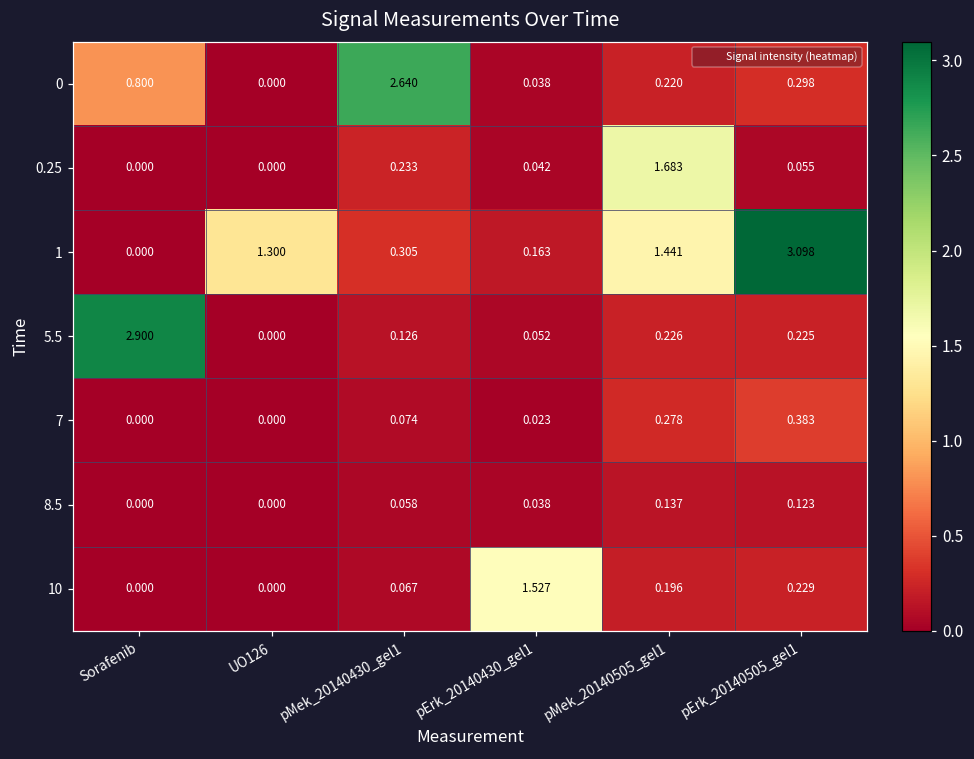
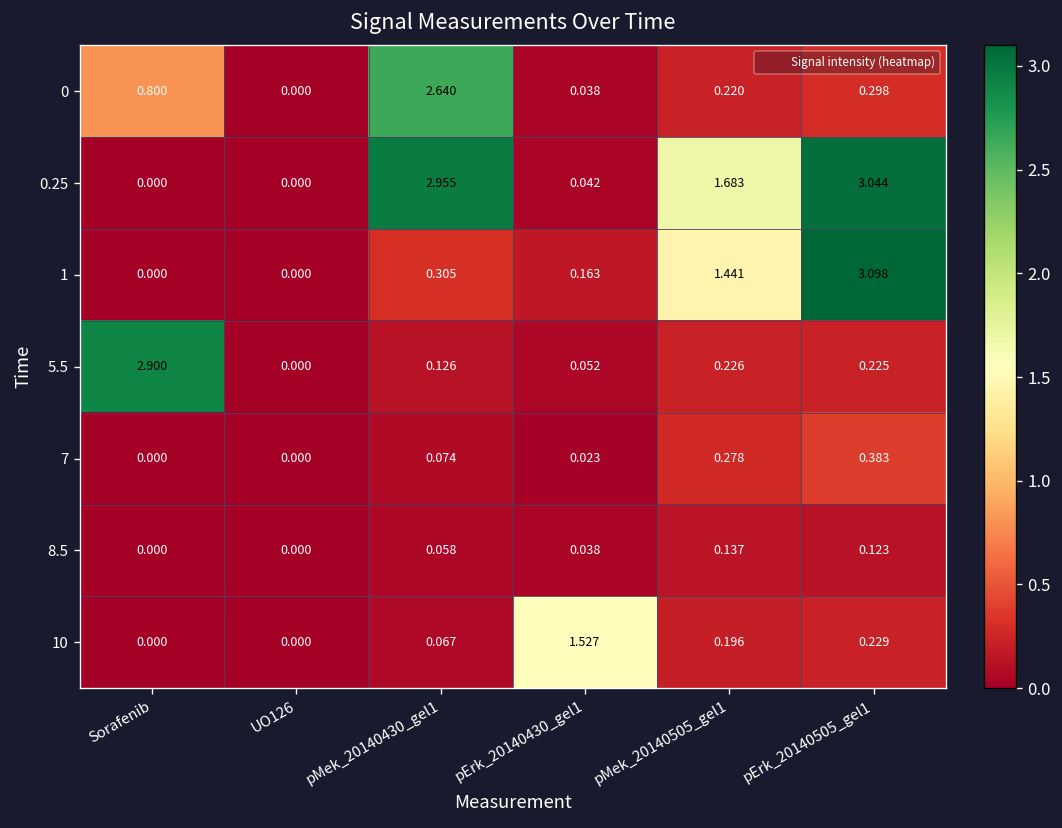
  {
    "0": {
      "Sorafenib": 0.800,
      "UO126": 0.000,
      "pMek_20140430_gel1": 2.640,
      "pErk_20140430_gel1": 0.038,
      "pMek_20140505_gel1": 0.220,
      "pErk_20140505_gel1": 0.298
    },
    "0.25": {
      "Sorafenib": 0.000,
      "UO126": 0.000,
-     "pMek_20140430_gel1": 0.233,
+     "pMek_20140430_gel1": 2.955,
      "pErk_20140430_gel1": 0.042,
      "pMek_20140505_gel1": 1.683,
-     "pErk_20140505_gel1": 0.055
+     "pErk_20140505_gel1": 3.044
    },
    "1": {
      "Sorafenib": 0.000,
-     "UO126": 1.300,
+     "UO126": 0.000,
      "pMek_20140430_gel1": 0.305,
      "pErk_20140430_gel1": 0.163,
      "pMek_20140505_gel1": 1.441,
      "pErk_20140505_gel1": 3.098
    },
    "5.5": {
      "Sorafenib": 2.900,
      "UO126": 0.000,
      "pMek_20140430_gel1": 0.126,
      "pErk_20140430_gel1": 0.052,
      "pMek_20140505_gel1": 0.226,
      "pErk_20140505_gel1": 0.225
    },
    "7": {
      "Sorafenib": 0.000,
      "UO126": 0.000,
      "pMek_20140430_gel1": 0.074,
      "pErk_20140430_gel1": 0.023,
      "pMek_20140505_gel1": 0.278,
      "pErk_20140505_gel1": 0.383
    },
    "8.5": {
      "Sorafenib": 0.000,
      "UO126": 0.000,
      "pMek_20140430_gel1": 0.058,
      "pErk_20140430_gel1": 0.038,
      "pMek_20140505_gel1": 0.137,
      "pErk_20140505_gel1": 0.123
    },
    "10": {
      "Sorafenib": 0.000,
      "UO126": 0.000,
      "pMek_20140430_gel1": 0.067,
      "pErk_20140430_gel1": 1.527,
      "pMek_20140505_gel1": 0.196,
      "pErk_20140505_gel1": 0.229
    }
  }
